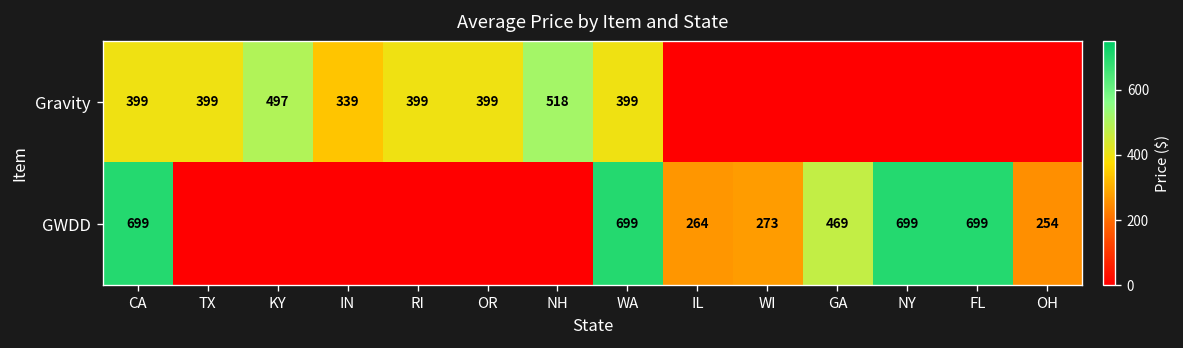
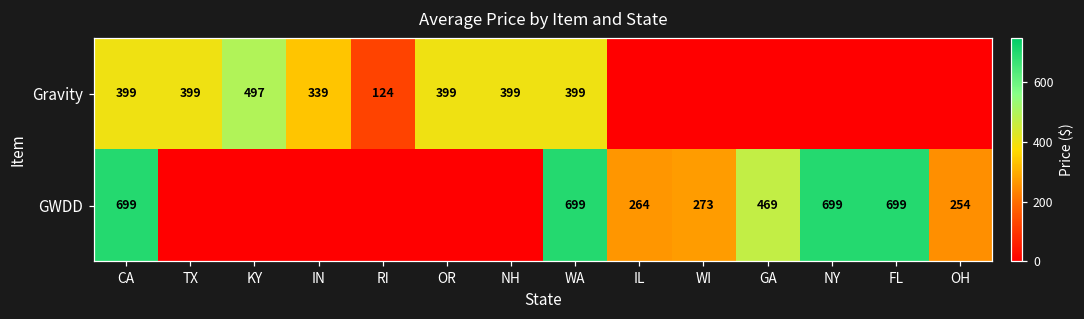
  {
    "Gravity": {
      "CA": 399,
      "TX": 399,
      "KY": 497,
      "IN": 339,
-     "RI": 399,
+     "RI": 124,
      "OR": 399,
-     "NH": 518,
+     "NH": 399,
      "WA": 399
    },
    "GWDD": {
      "CA": 699,
      "WA": 699,
      "IL": 264,
      "WI": 273,
      "GA": 469,
      "NY": 699,
      "FL": 699,
      "OH": 254
    }
  }
